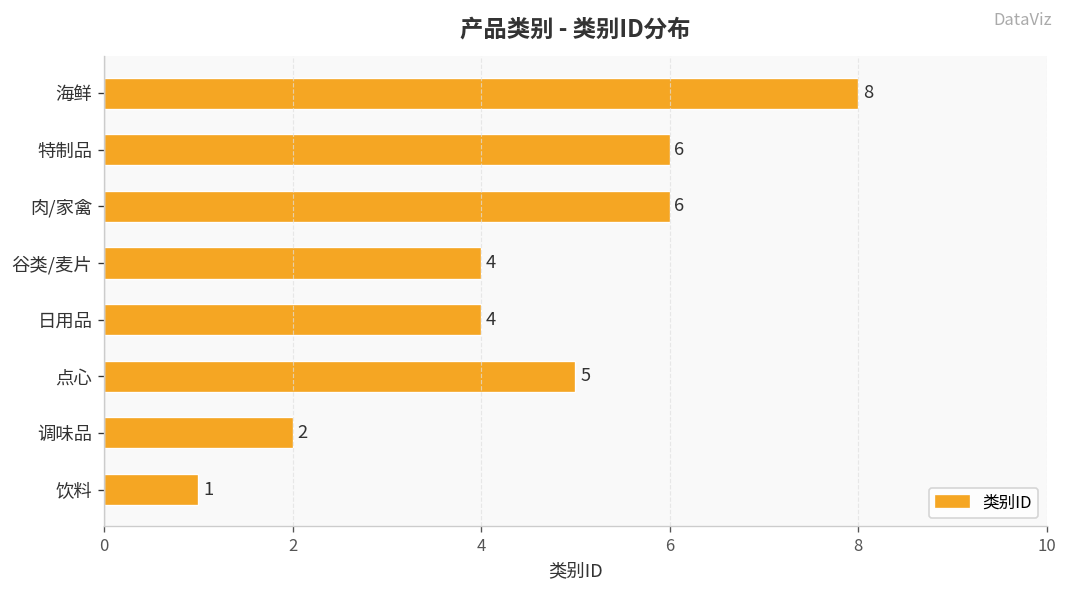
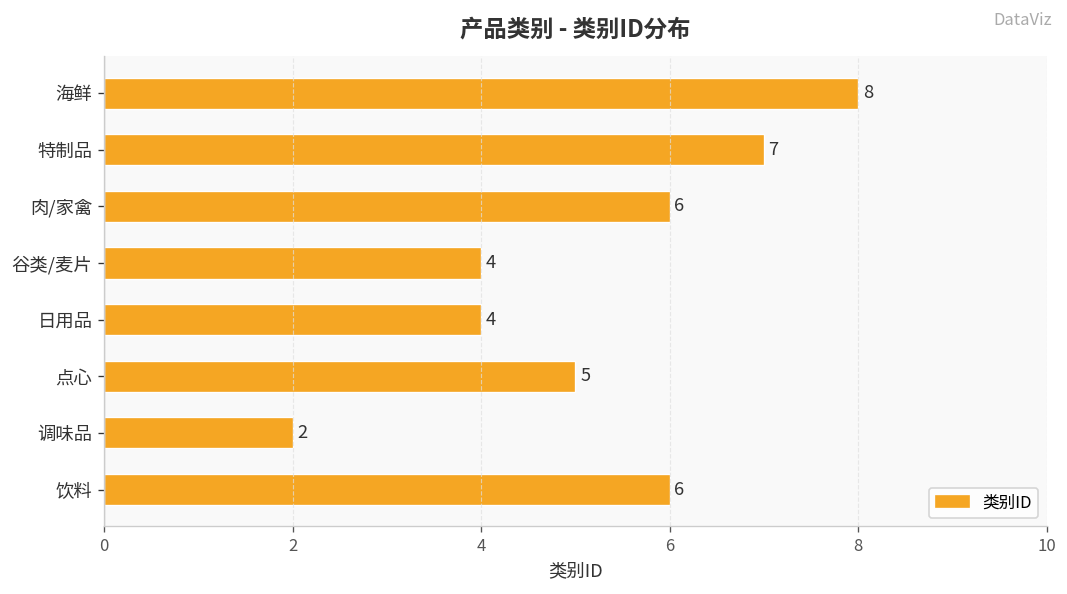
  {
    "海鲜": 8,
-   "特制品": 6,
+   "特制品": 7,
    "肉/家禽": 6,
    "谷类/麦片": 4,
    "日用品": 4,
    "点心": 5,
    "调味品": 2,
-   "饮料": 1
+   "饮料": 6
  }
